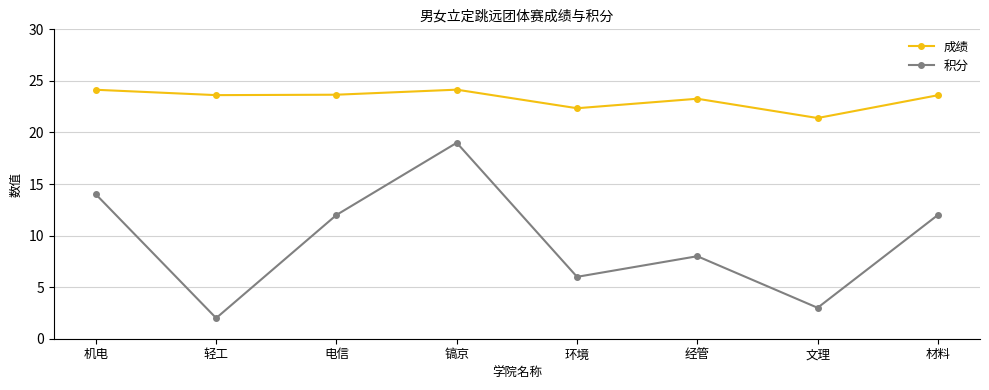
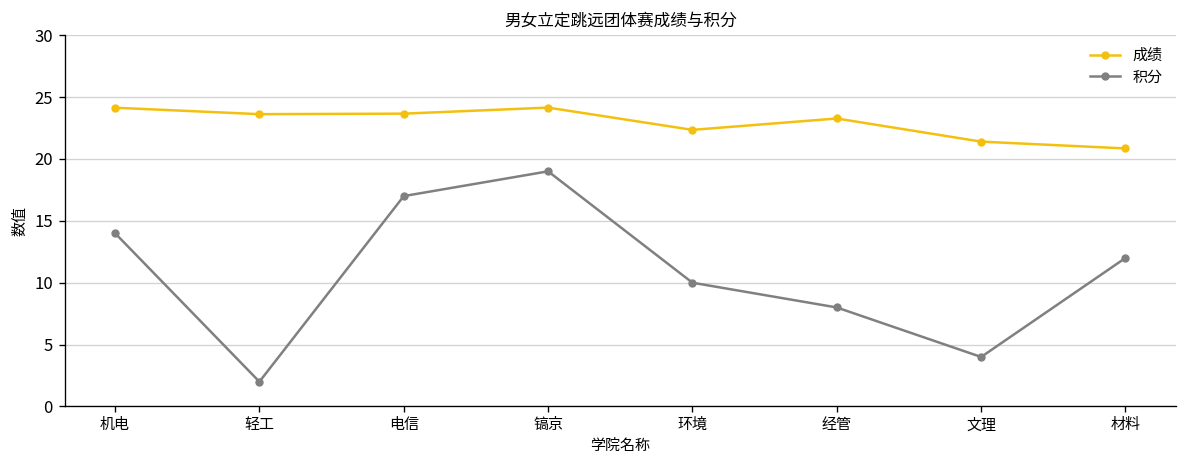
  {
    "成绩": {
      "机电": 24.1,
      "轻工": 23.6,
      "电信": 23.7,
      "镐京": 24.2,
      "环境": 22.4,
      "经管": 23.3,
      "文理": 21.4,
-     "材料": 23.6
+     "材料": 20.9
    },
    "积分": {
      "机电": 14,
      "轻工": 2,
-     "电信": 12,
+     "电信": 17,
      "镐京": 19,
-     "环境": 6,
+     "环境": 10,
      "经管": 8,
-     "文理": 3,
+     "文理": 4,
      "材料": 12
    }
  }
